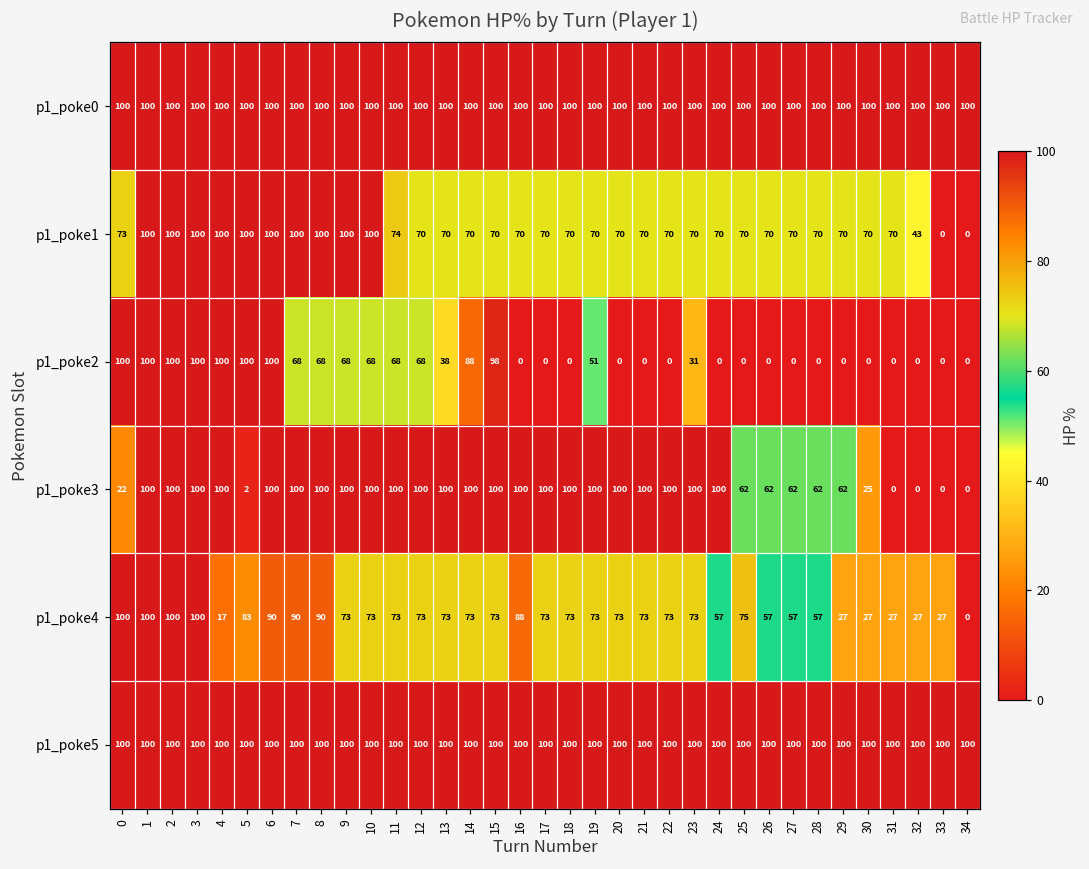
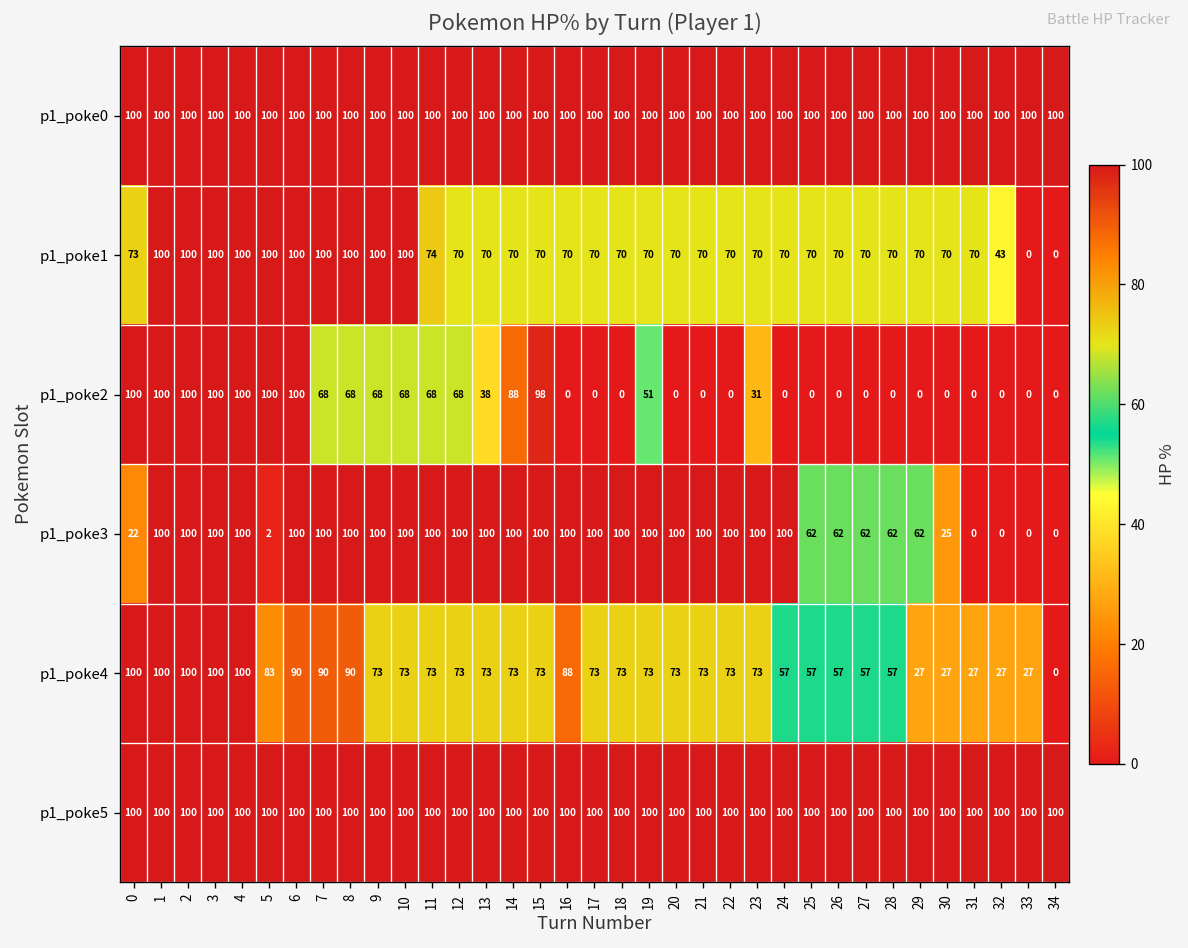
  {
    "p1_poke4": {
      "0": 100,
      "1": 100,
      "2": 100,
      "3": 100,
-     "4": 17,
+     "4": 100,
      "5": 83,
      "6": 90,
      "7": 90,
      "8": 90,
      "9": 73,
      "10": 73,
      "11": 73,
      "12": 73,
      "13": 73,
      "14": 73,
      "15": 73,
      "16": 88,
      "17": 73,
      "18": 73,
      "19": 73,
      "20": 73,
      "21": 73,
      "22": 73,
      "23": 73,
      "24": 57,
-     "25": 75,
+     "25": 57,
      "26": 57,
      "27": 57,
      "28": 57,
      "29": 27,
      "30": 27,
      "31": 27,
      "32": 27,
      "33": 27,
      "34": 0
    }
  }
